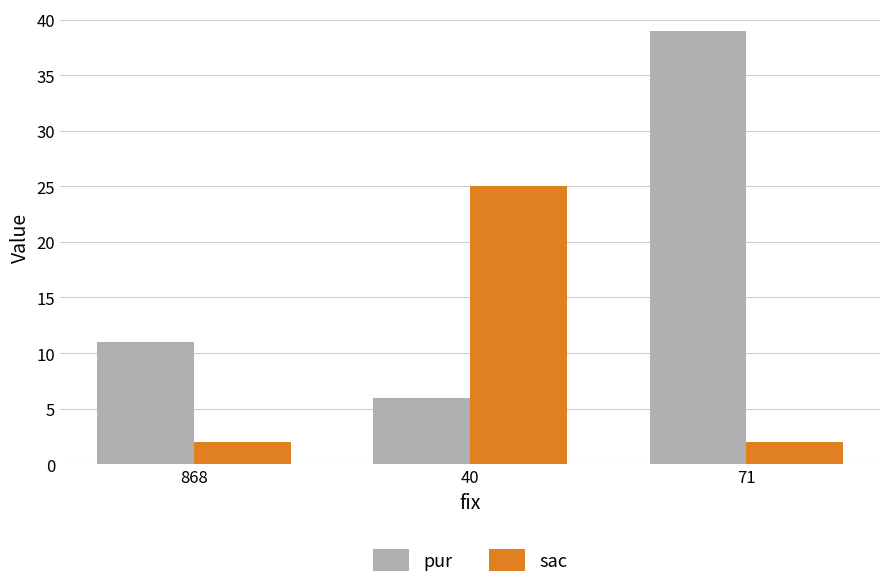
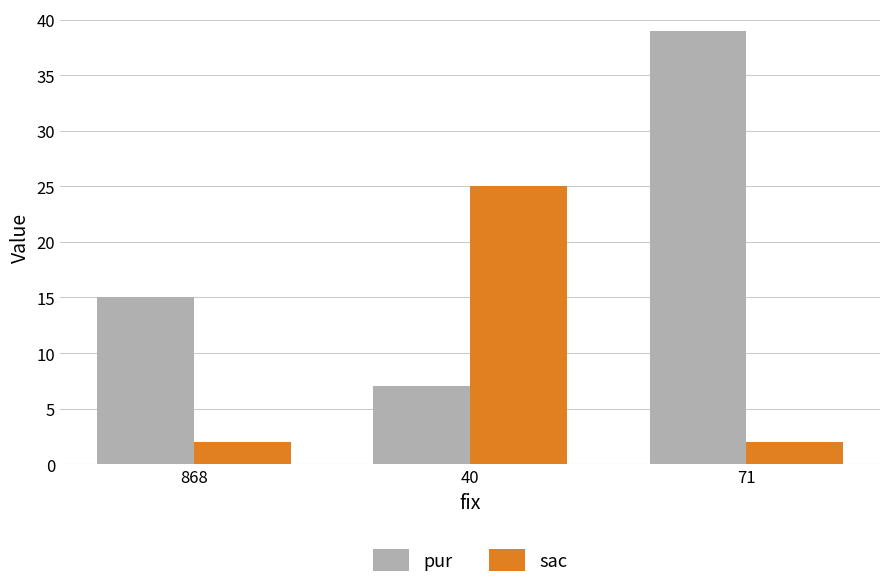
  {
    "pur": {
-     "868": 11,
-     "40": 6,
+     "868": 15,
+     "40": 7,
      "71": 39
    },
    "sac": {
      "868": 2,
      "40": 25,
      "71": 2
    }
  }
